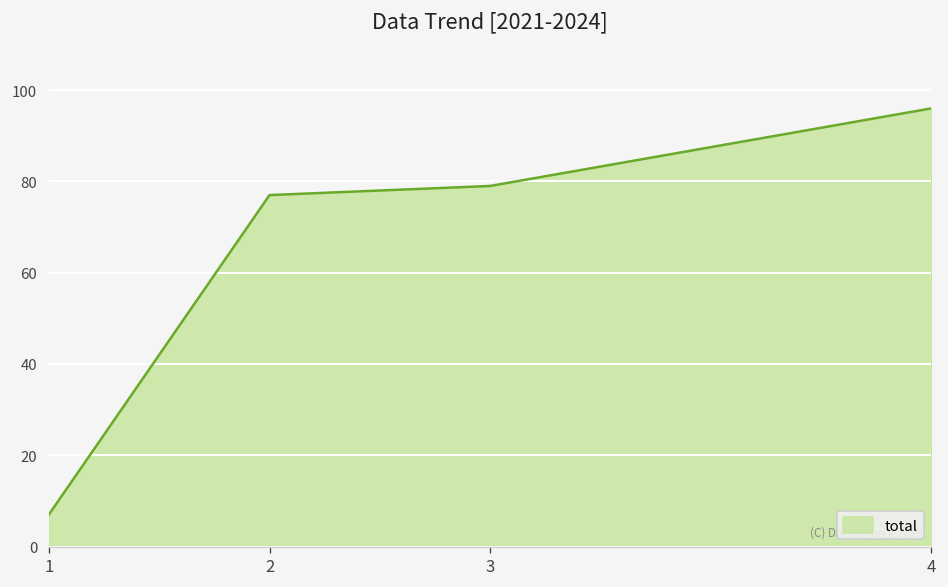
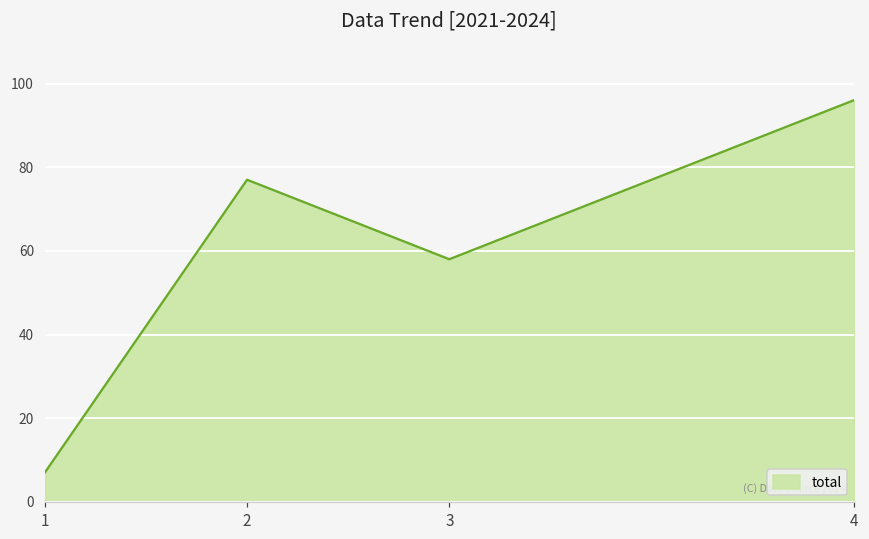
  {
    "1": 7,
    "2": 77,
-   "3": 79,
+   "3": 58,
    "4": 96
  }
